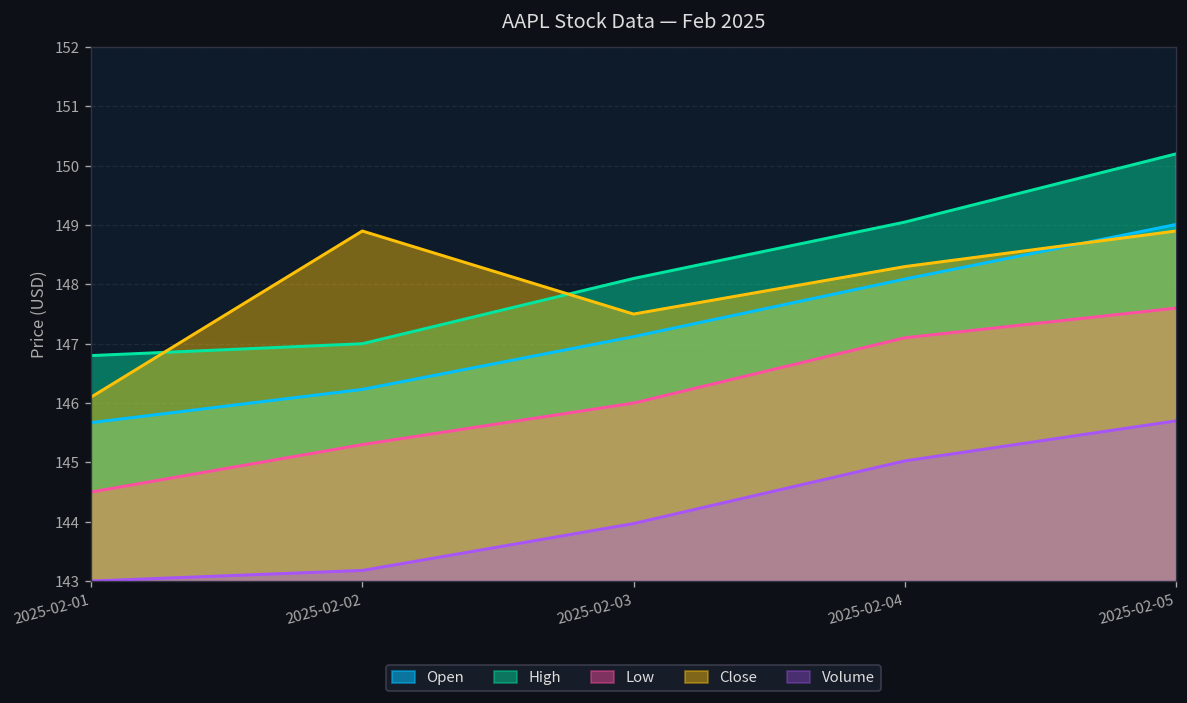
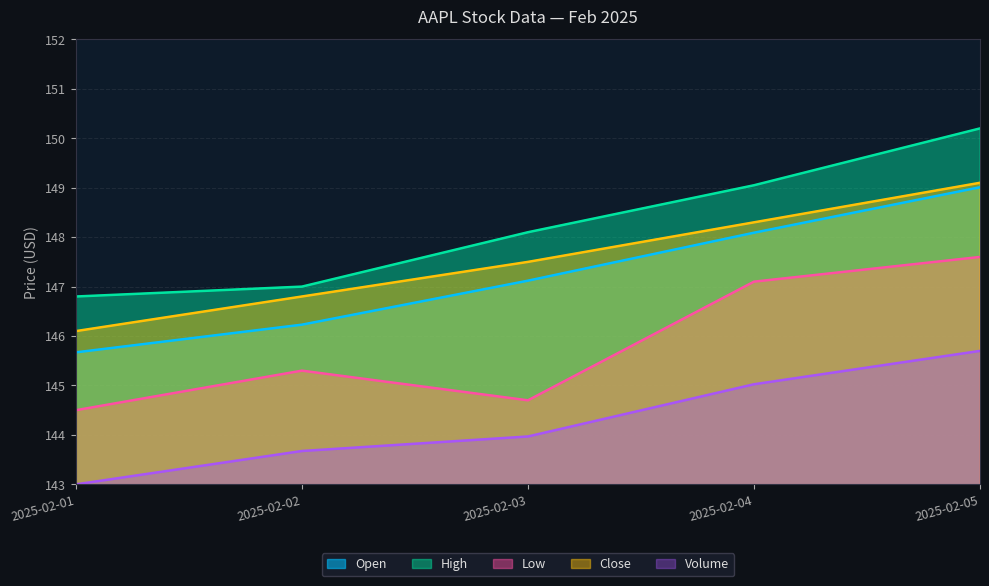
  {
    "Open": {
      "2025-02-01": 145.7,
      "2025-02-02": 146.2,
      "2025-02-03": 147.1,
      "2025-02-04": 148.1,
      "2025-02-05": 149.0
    },
    "High": {
      "2025-02-01": 146.8,
      "2025-02-02": 147.0,
      "2025-02-03": 148.1,
      "2025-02-04": 149.1,
      "2025-02-05": 150.2
    },
    "Low": {
      "2025-02-01": 144.5,
      "2025-02-02": 145.3,
-     "2025-02-03": 146.0,
+     "2025-02-03": 144.7,
      "2025-02-04": 147.1,
      "2025-02-05": 147.6
    },
    "Close": {
      "2025-02-01": 146.1,
-     "2025-02-02": 148.9,
+     "2025-02-02": 146.8,
      "2025-02-03": 147.5,
      "2025-02-04": 148.3,
-     "2025-02-05": 148.9
+     "2025-02-05": 149.1
    },
    "Volume": {
-     "2025-02-02": 143.2,
+     "2025-02-02": 143.7,
      "2025-02-03": 144.0,
      "2025-02-04": 145.0,
      "2025-02-05": 145.7
    }
  }
